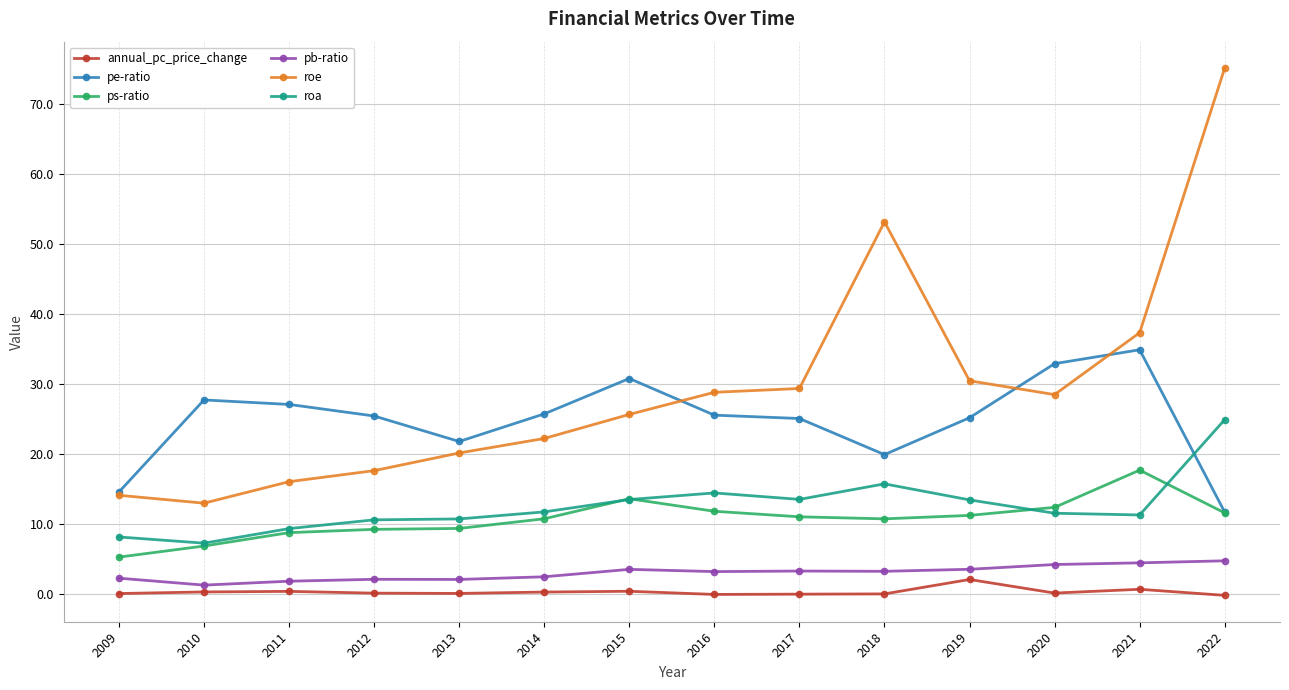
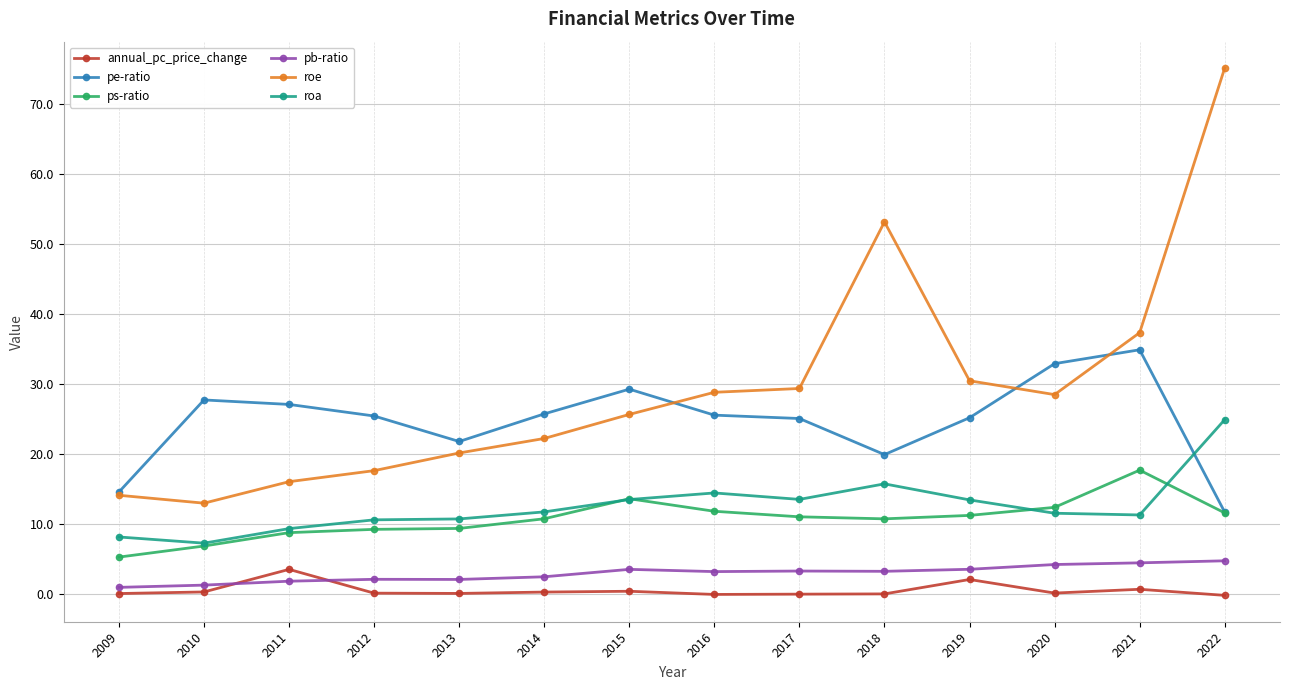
  {
    "annual_pc_price_change": {
      "2009": 0,
      "2010": 0,
-     "2011": 0,
+     "2011": 4,
      "2012": 0,
      "2013": 0,
      "2014": 0,
      "2015": 0,
      "2016": 0,
      "2017": 0,
      "2018": 0,
      "2019": 2,
      "2020": 0,
      "2021": 1,
      "2022": 0
    },
    "pe-ratio": {
      "2009": 15,
      "2010": 28,
      "2011": 27,
      "2012": 25,
      "2013": 22,
      "2014": 26,
-     "2015": 31,
+     "2015": 29,
      "2016": 26,
      "2017": 25,
      "2018": 20,
      "2019": 25,
      "2020": 33,
      "2021": 35
    },
    "pb-ratio": {
-     "2009": 2,
+     "2009": 1,
      "2010": 1,
      "2011": 2,
      "2012": 2,
      "2013": 2,
      "2014": 2,
      "2015": 4,
      "2016": 3,
      "2017": 3,
      "2018": 3,
      "2019": 4,
      "2020": 4,
      "2021": 4,
      "2022": 5
    },
    "roe": {
      "2009": 14,
      "2010": 13,
      "2011": 16,
      "2012": 18,
      "2013": 20,
      "2014": 22,
      "2015": 26,
      "2016": 29,
      "2017": 29,
      "2018": 53,
      "2019": 30,
      "2020": 28,
      "2021": 37,
      "2022": 75
    }
  }
